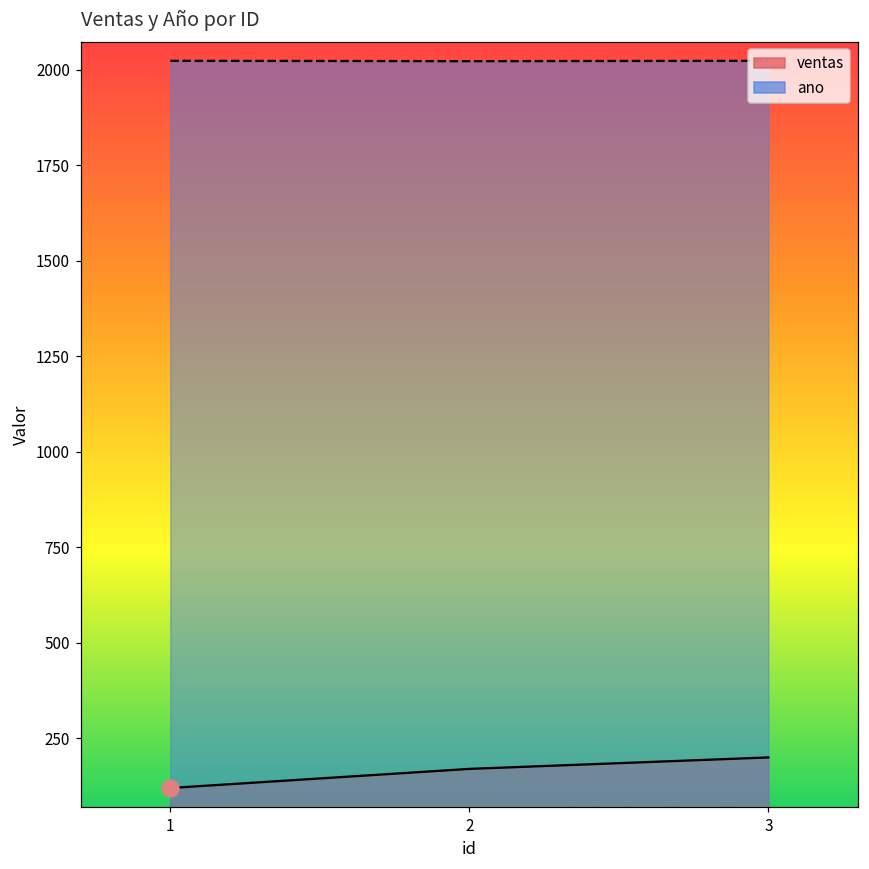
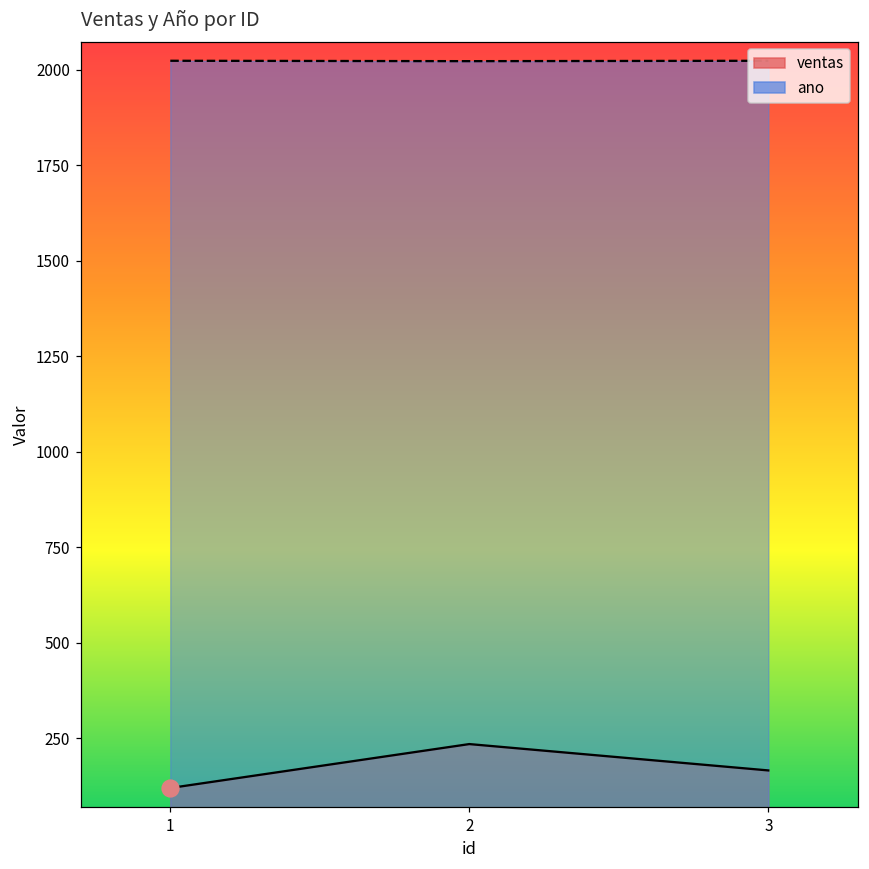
  {
    "ventas": {
-     "2": 170,
-     "3": 200
+     "2": 240,
+     "3": 170
    },
    "ano": {
      "1": 2020,
      "2": 2020
    }
  }
